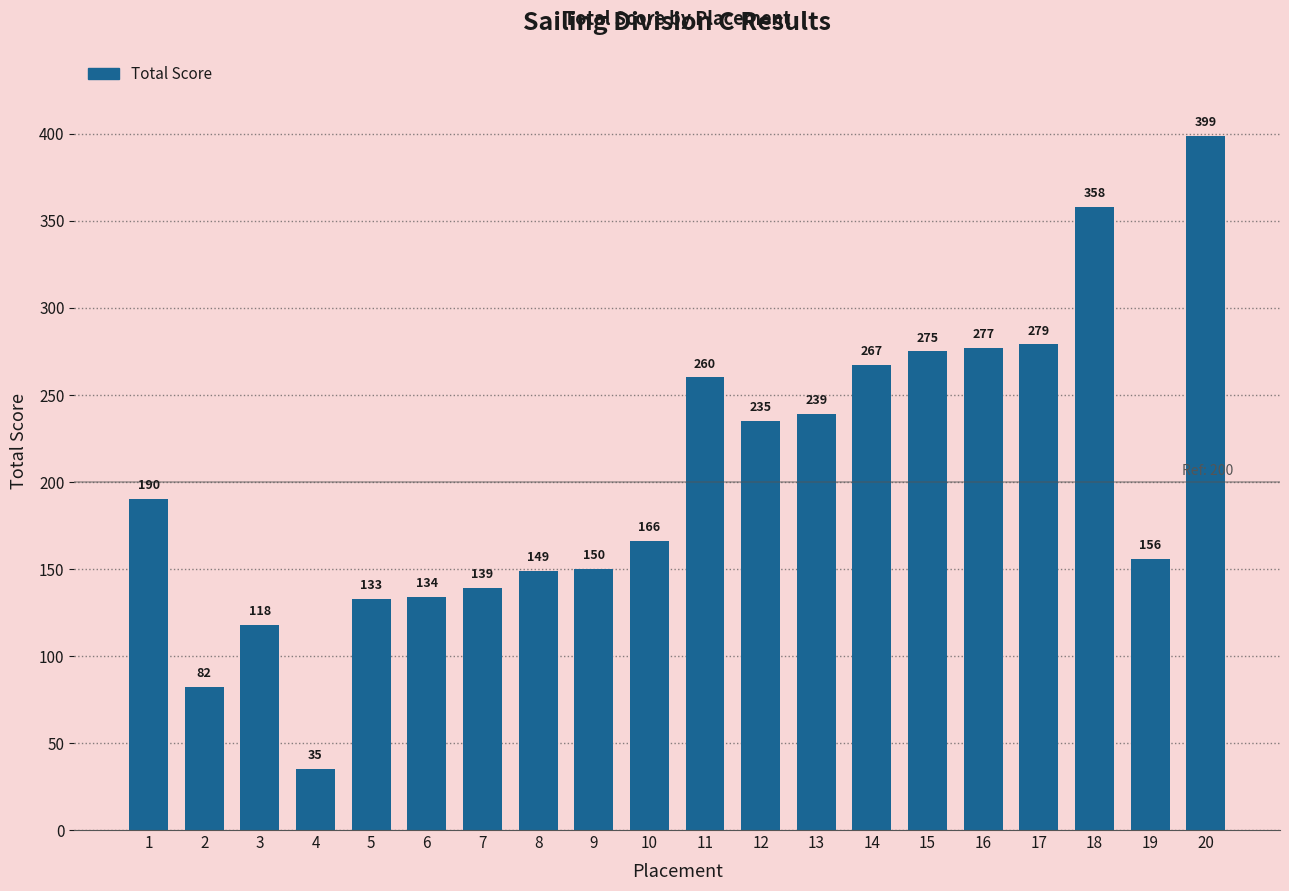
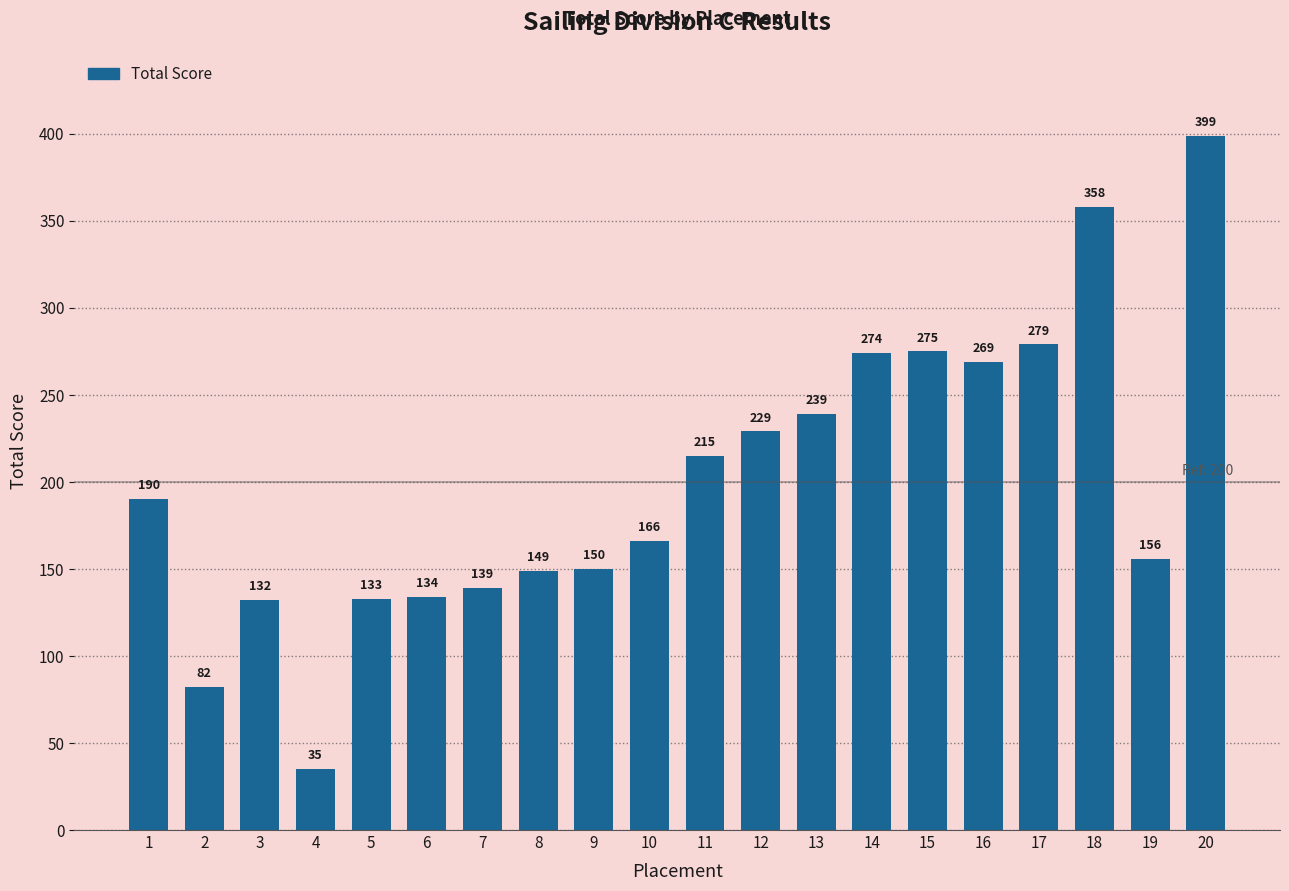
  {
    "1": 190,
    "2": 82,
-   "3": 118,
+   "3": 132,
    "4": 35,
    "5": 133,
    "6": 134,
    "7": 139,
    "8": 149,
    "9": 150,
    "10": 166,
-   "11": 260,
-   "12": 235,
+   "11": 215,
+   "12": 229,
    "13": 239,
-   "14": 267,
+   "14": 274,
    "15": 275,
-   "16": 277,
+   "16": 269,
    "17": 279,
    "18": 358,
    "19": 156,
    "20": 399
  }
